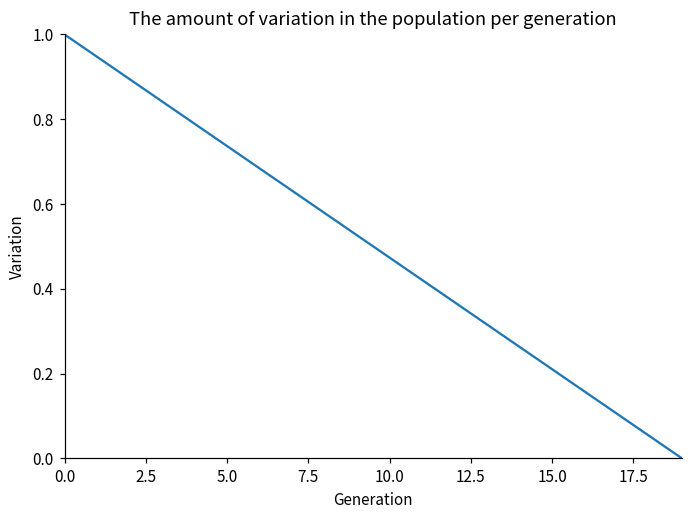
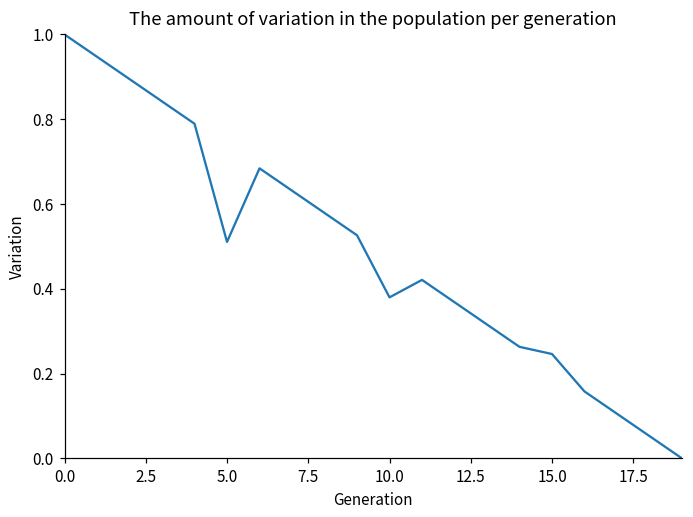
  {
    "0.0": 1.00,
-   "5.0": 0.74,
-   "10.0": 0.47,
-   "15.0": 0.21
+   "5.0": 0.51,
+   "10.0": 0.38,
+   "15.0": 0.25
  }
